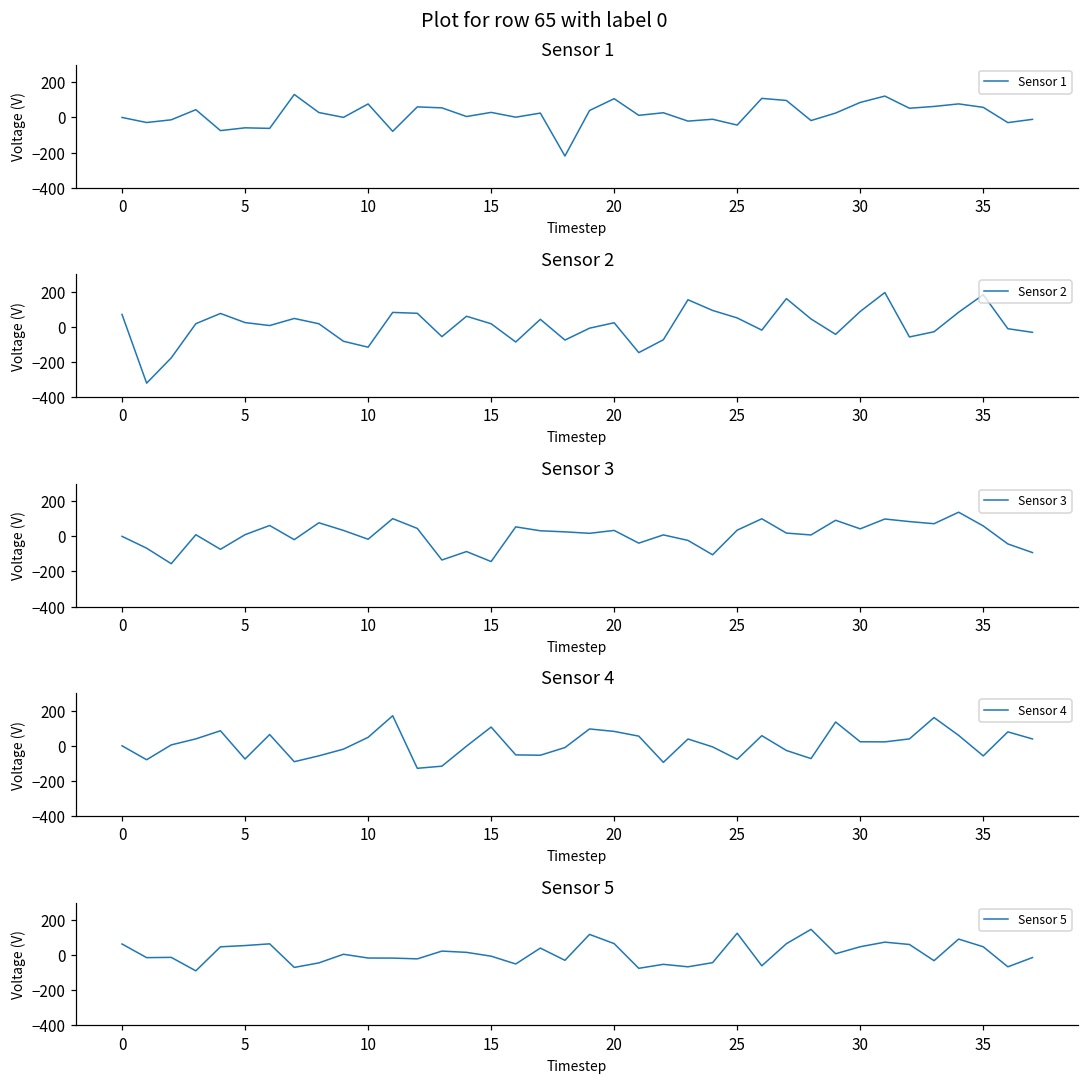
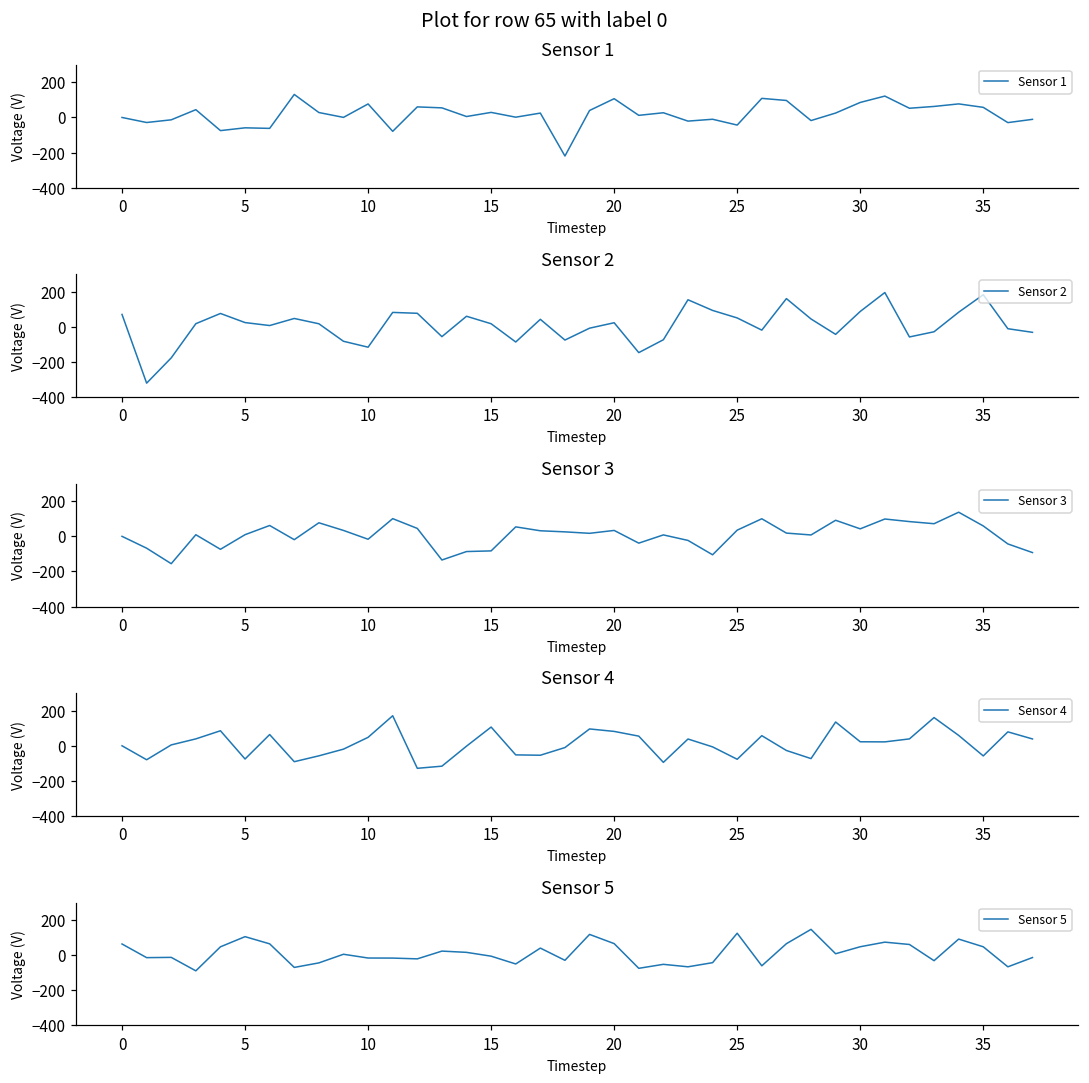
  {
    "Sensor 1": {
      "0": 0,
      "5": -60,
      "10": 80,
      "15": 30,
      "20": 110,
      "25": -40,
      "30": 90,
      "35": 60
    },
    "Sensor 2": {
      "0": 70,
      "5": 20,
      "10": -120,
      "15": 20,
      "20": 20,
      "25": 50,
      "30": 90
    },
    "Sensor 3": {
      "0": 0,
      "5": 10,
      "10": -20,
-     "15": -140,
+     "15": -80,
      "20": 30,
      "25": 40,
      "30": 40,
      "35": 60
    },
    "Sensor 4": {
      "0": 0,
      "5": -80,
      "10": 50,
      "15": 110,
      "20": 80,
      "25": -80,
      "30": 20,
      "35": -60
    },
    "Sensor 5": {
      "0": 60,
-     "5": 60,
+     "5": 110,
      "10": -20,
      "15": -10,
      "20": 70,
      "25": 130,
      "30": 50,
      "35": 50
    }
  }
